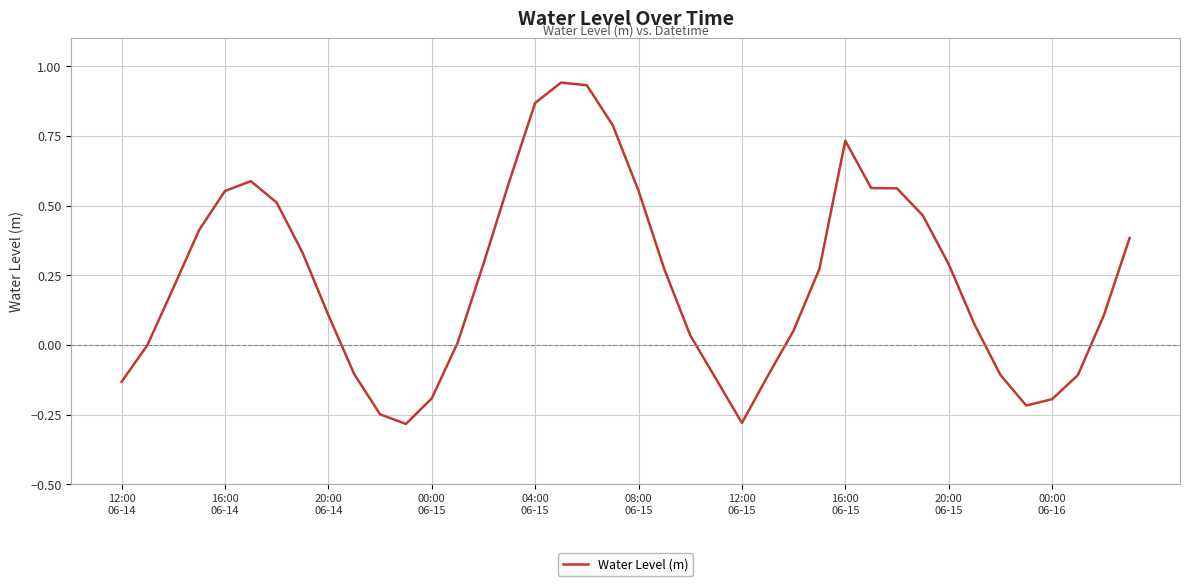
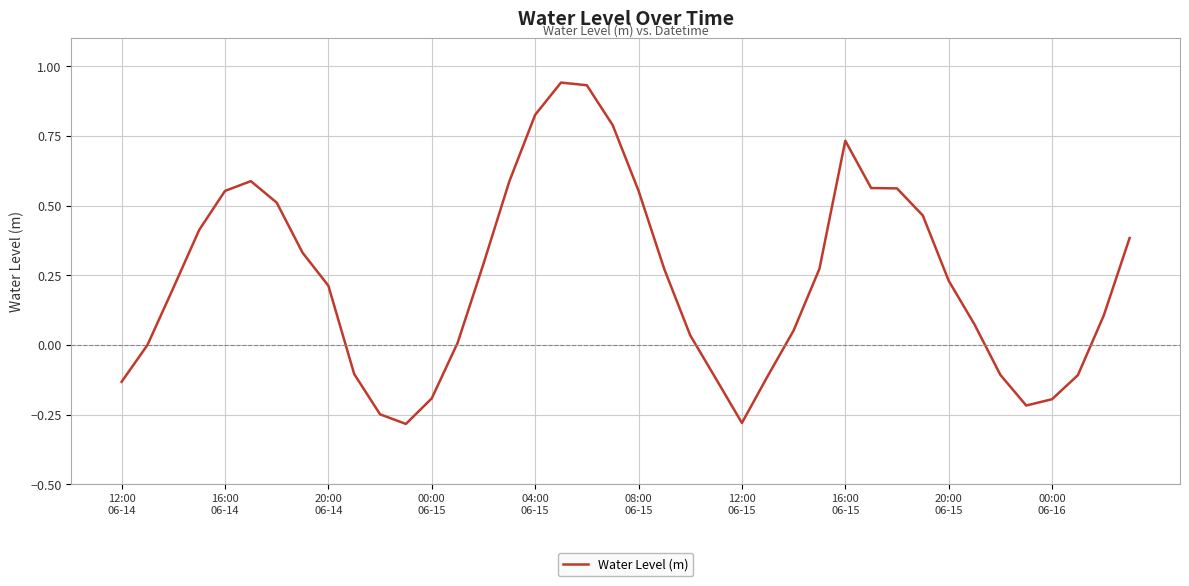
  {
    "12:00 06-14": -0.13,
    "16:00 06-14": 0.55,
-   "20:00 06-14": 0.11,
+   "20:00 06-14": 0.21,
    "00:00 06-15": -0.19,
-   "04:00 06-15": 0.87,
+   "04:00 06-15": 0.83,
    "08:00 06-15": 0.55,
    "12:00 06-15": -0.28,
    "16:00 06-15": 0.73,
-   "20:00 06-15": 0.29,
+   "20:00 06-15": 0.23,
    "00:00 06-16": -0.19
  }
